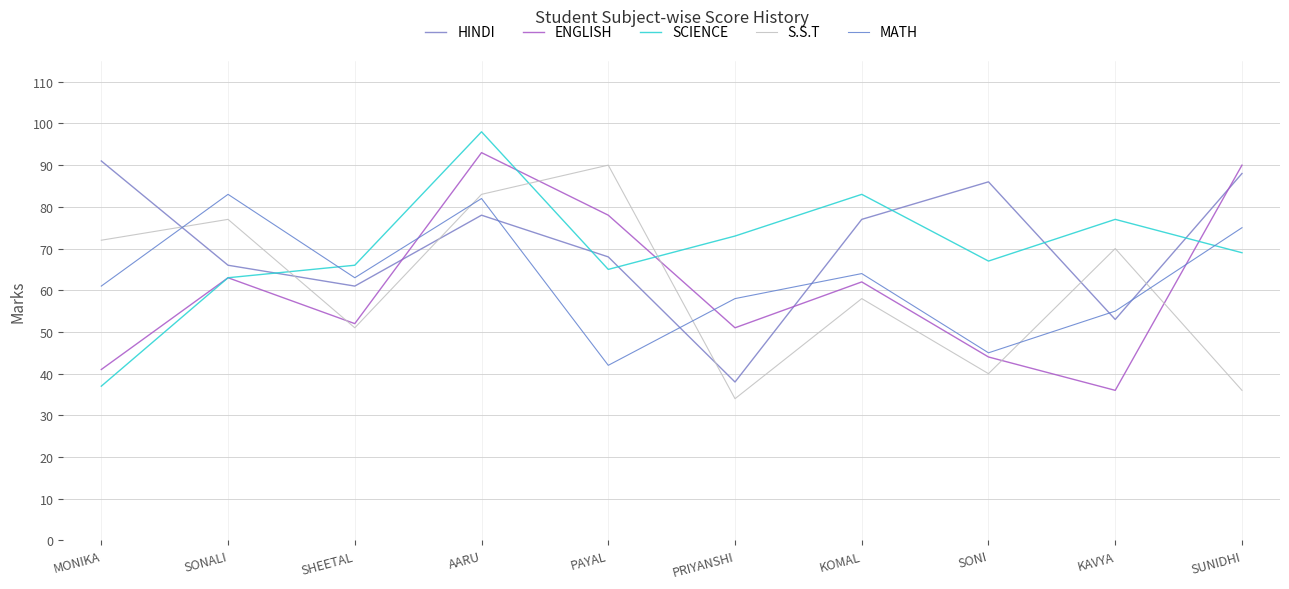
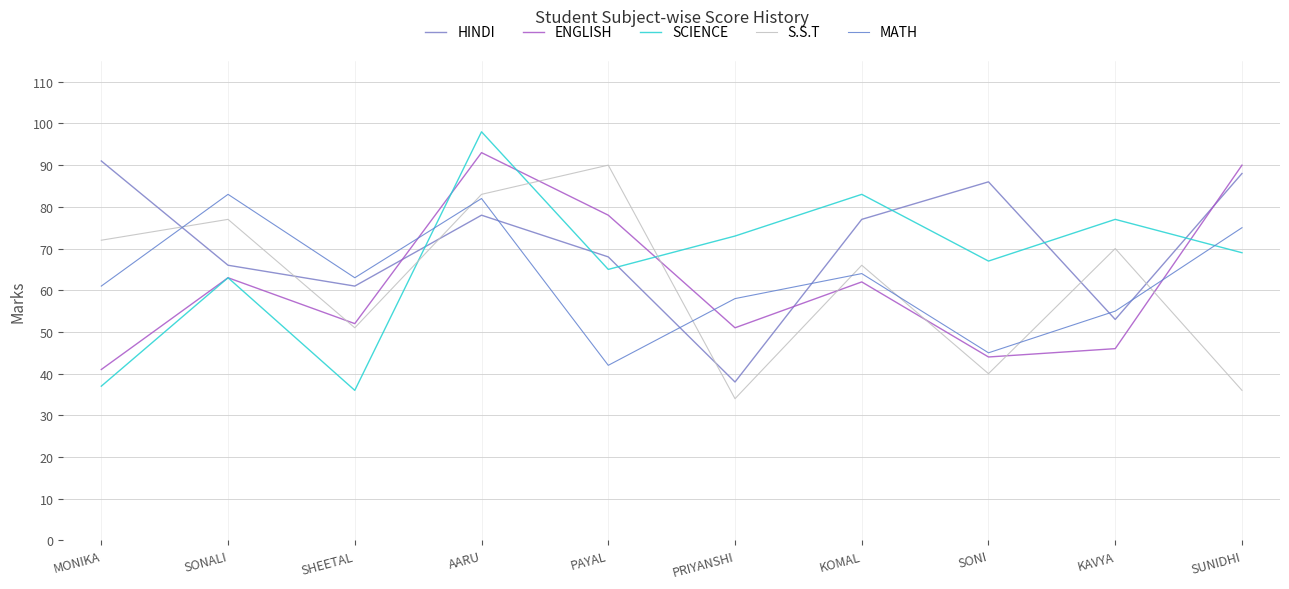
  {
    "ENGLISH": {
      "MONIKA": 41,
      "SHEETAL": 52,
      "AARU": 93,
      "PAYAL": 78,
      "PRIYANSHI": 51,
      "KOMAL": 62,
      "SONI": 44,
-     "KAVYA": 36,
+     "KAVYA": 46,
      "SUNIDHI": 90
    },
    "SCIENCE": {
      "MONIKA": 37,
-     "SHEETAL": 66,
+     "SHEETAL": 36,
      "AARU": 98,
      "PAYAL": 65,
      "PRIYANSHI": 73,
      "KOMAL": 83,
      "SONI": 67,
      "KAVYA": 77,
      "SUNIDHI": 69
    },
    "S.S.T": {
      "MONIKA": 72,
      "SONALI": 77,
      "SHEETAL": 51,
      "AARU": 83,
      "PAYAL": 90,
      "PRIYANSHI": 34,
-     "KOMAL": 58,
+     "KOMAL": 66,
      "SONI": 40,
      "KAVYA": 70,
      "SUNIDHI": 36
    }
  }
